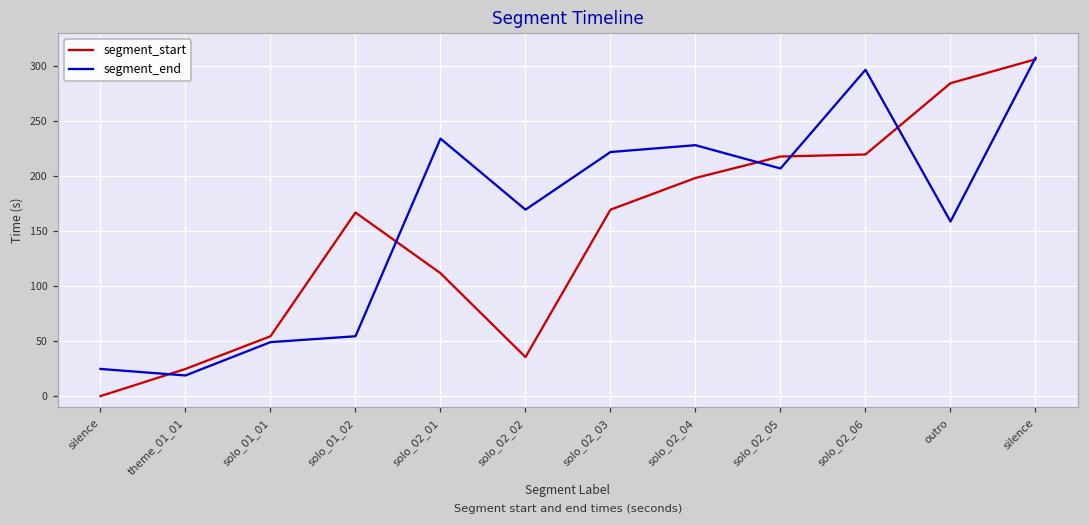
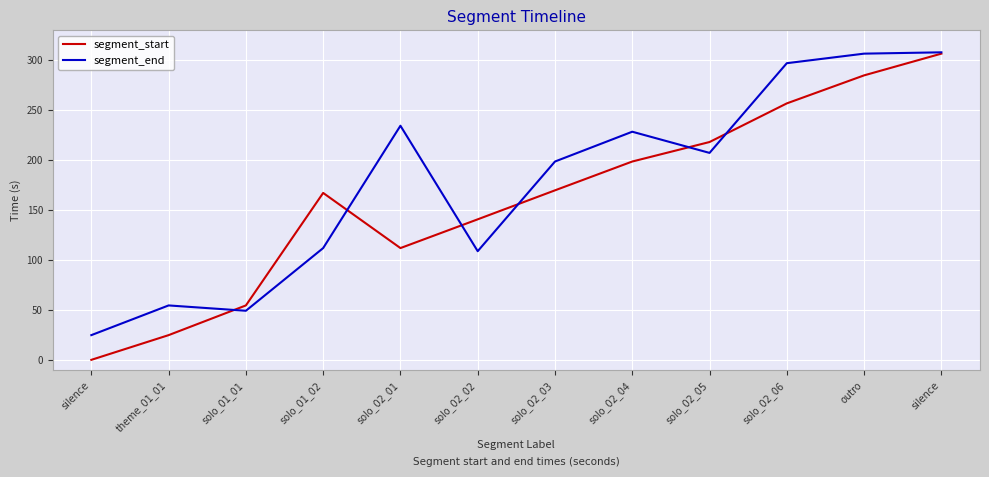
  {
    "segment_start": {
      "theme_01_01": 20,
      "solo_01_01": 50,
      "solo_01_02": 170,
      "solo_02_01": 110,
-     "solo_02_02": 40,
+     "solo_02_02": 140,
      "solo_02_03": 170,
      "solo_02_04": 200,
      "solo_02_05": 220,
-     "solo_02_06": 220,
+     "solo_02_06": 260,
      "outro": 280
    },
    "segment_end": {
-     "theme_01_01": 20,
+     "theme_01_01": 50,
      "solo_01_01": 50,
-     "solo_01_02": 50,
+     "solo_01_02": 110,
      "solo_02_01": 230,
-     "solo_02_02": 170,
-     "solo_02_03": 220,
+     "solo_02_02": 110,
+     "solo_02_03": 200,
      "solo_02_04": 230,
      "solo_02_05": 210,
      "solo_02_06": 300,
-     "outro": 160
+     "outro": 310
    }
  }
